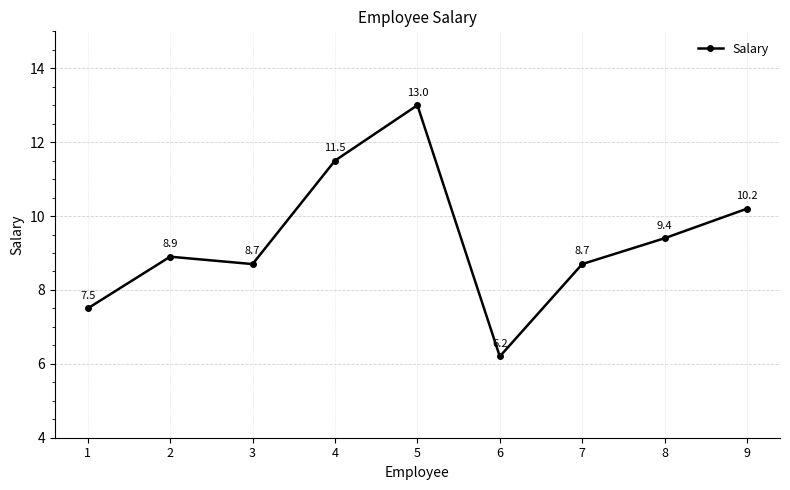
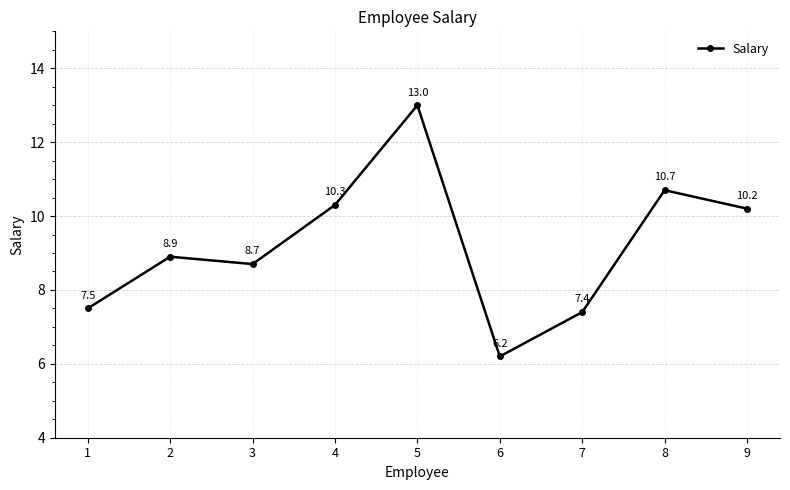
  {
    "1": 7.5,
    "2": 8.9,
    "3": 8.7,
-   "4": 11.5,
+   "4": 10.3,
    "5": 13.0,
    "6": 6.2,
-   "7": 8.7,
-   "8": 9.4,
+   "7": 7.4,
+   "8": 10.7,
    "9": 10.2
  }
